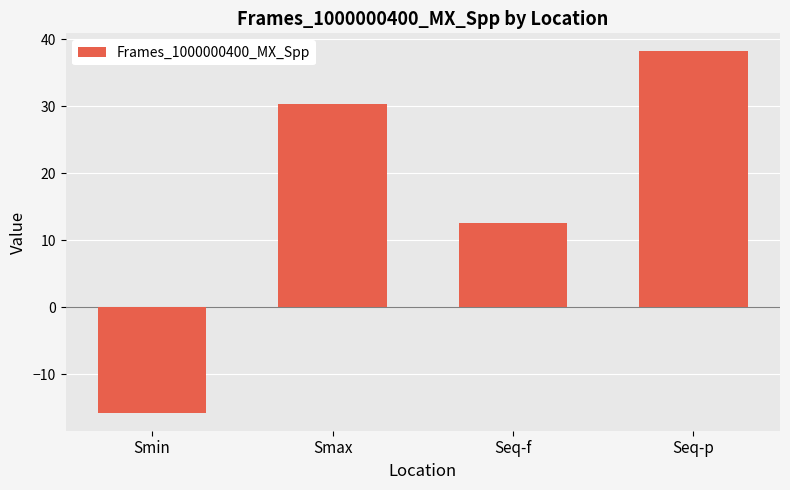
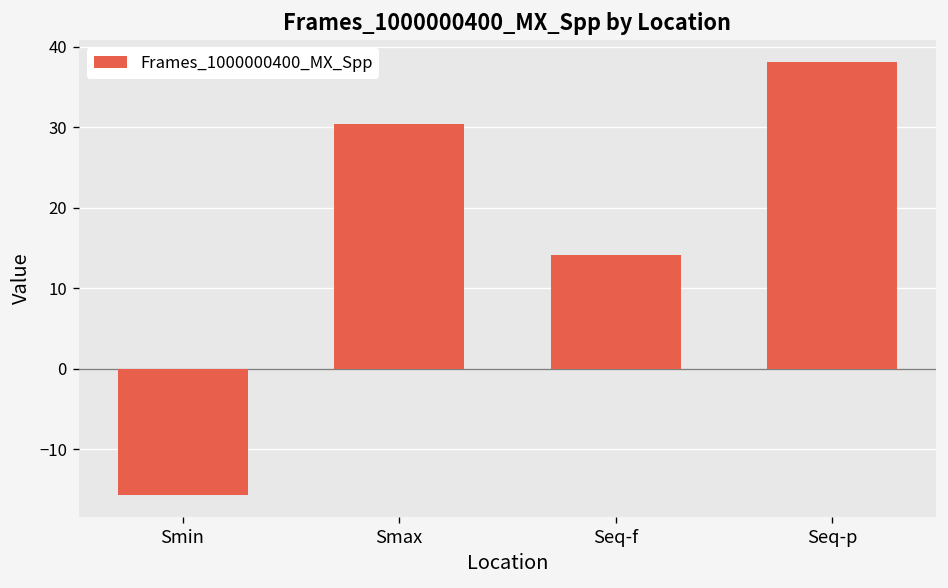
  {
    "Smin": -16,
    "Smax": 30,
-   "Seq-f": 13,
+   "Seq-f": 14,
    "Seq-p": 38
  }
